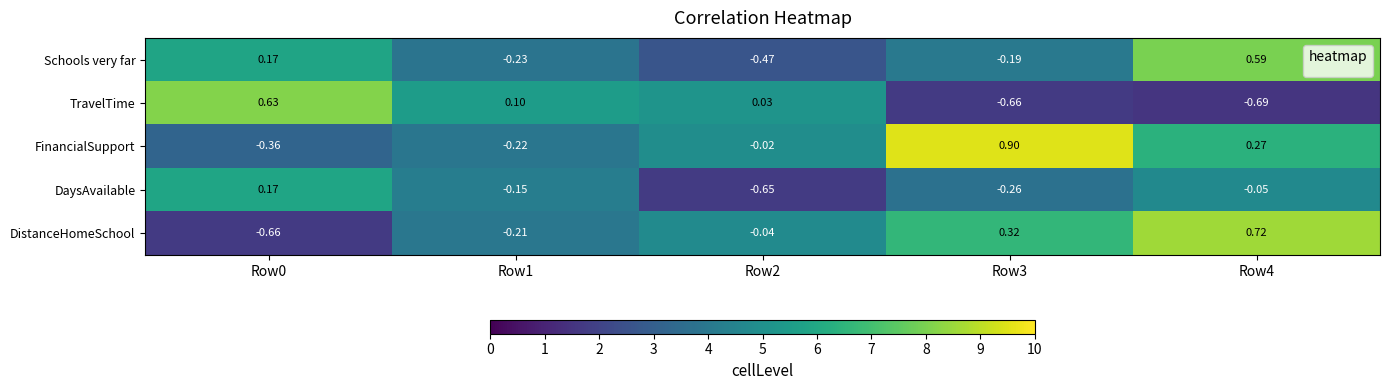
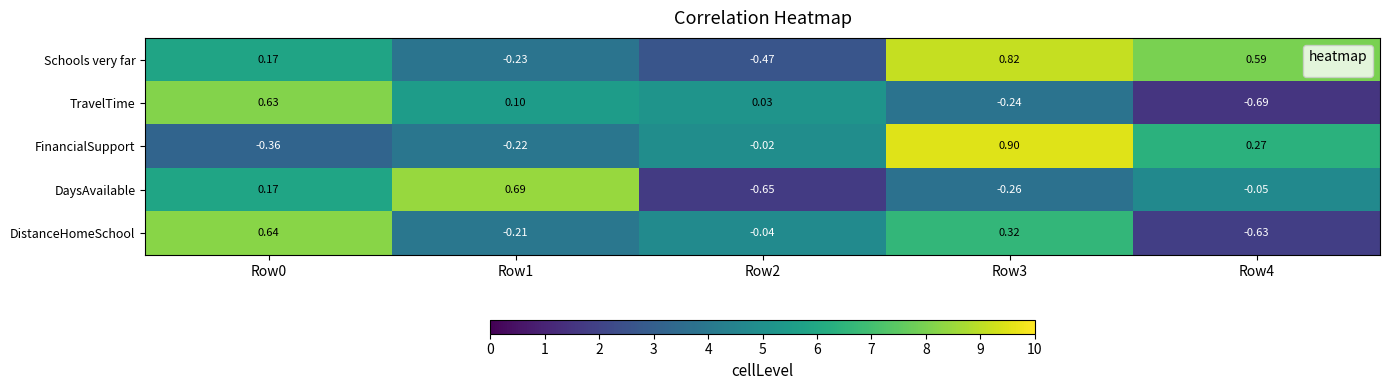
  {
    "Schools very far": {
      "Row0": 0.17,
      "Row1": -0.23,
      "Row2": -0.47,
-     "Row3": -0.19,
+     "Row3": 0.82,
      "Row4": 0.59
    },
    "TravelTime": {
      "Row0": 0.63,
      "Row1": 0.10,
      "Row2": 0.03,
-     "Row3": -0.66,
+     "Row3": -0.24,
      "Row4": -0.69
    },
    "FinancialSupport": {
      "Row0": -0.36,
      "Row1": -0.22,
      "Row2": -0.02,
      "Row3": 0.90,
      "Row4": 0.27
    },
    "DaysAvailable": {
      "Row0": 0.17,
-     "Row1": -0.15,
+     "Row1": 0.69,
      "Row2": -0.65,
      "Row3": -0.26,
      "Row4": -0.05
    },
    "DistanceHomeSchool": {
-     "Row0": -0.66,
+     "Row0": 0.64,
      "Row1": -0.21,
      "Row2": -0.04,
      "Row3": 0.32,
-     "Row4": 0.72
+     "Row4": -0.63
    }
  }
